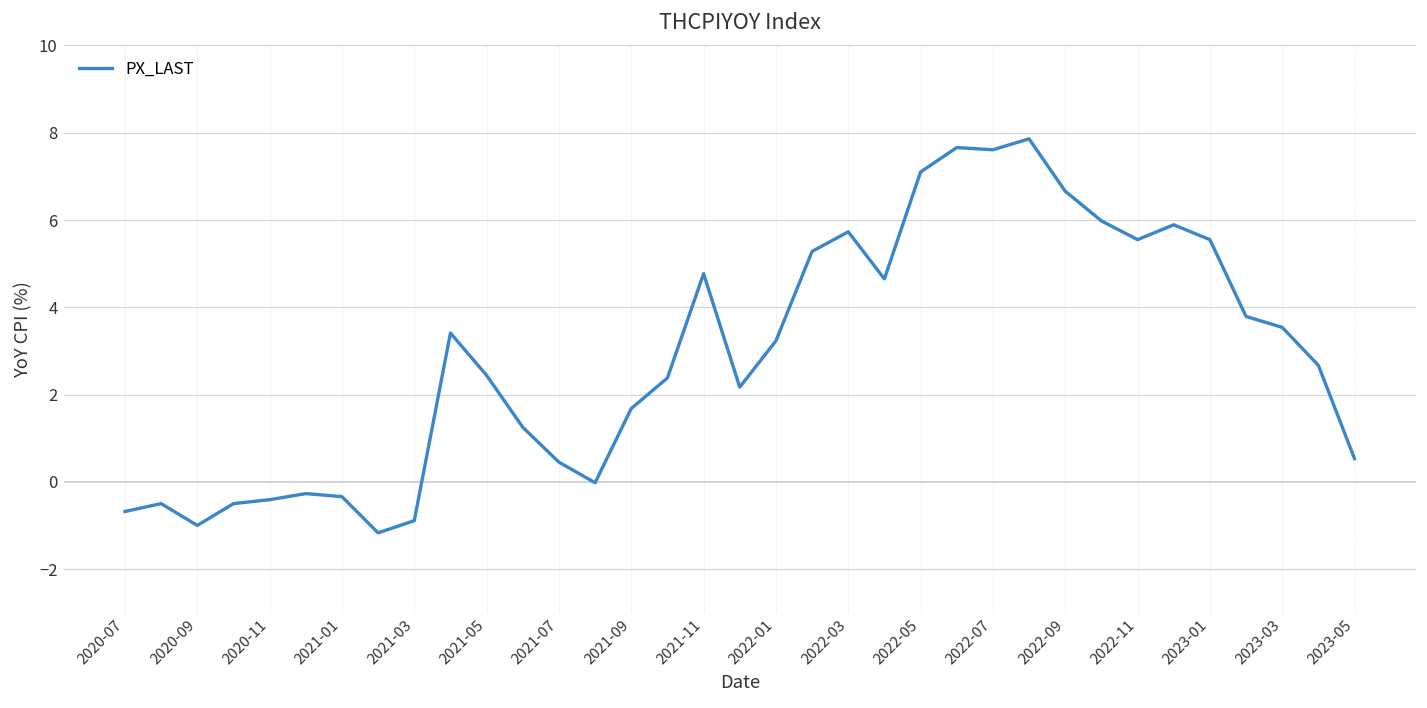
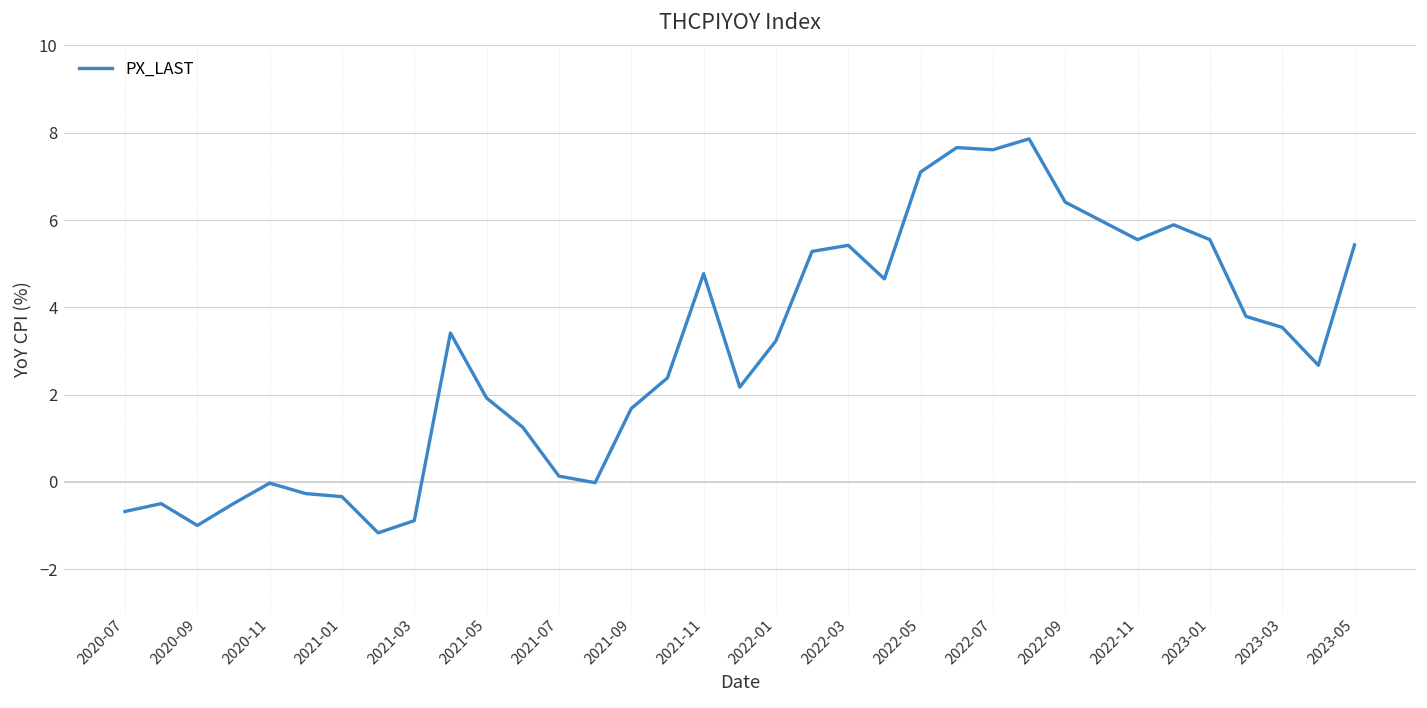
  {
    "2020-07": -0.7,
    "2020-09": -1.0,
-   "2020-11": -0.4,
+   "2020-11": 0.0,
    "2021-01": -0.3,
    "2021-03": -0.9,
-   "2021-05": 2.4,
-   "2021-07": 0.5,
+   "2021-05": 1.9,
+   "2021-07": 0.1,
    "2021-09": 1.7,
    "2021-11": 4.8,
    "2022-01": 3.2,
-   "2022-03": 5.7,
+   "2022-03": 5.4,
    "2022-05": 7.1,
    "2022-07": 7.6,
-   "2022-09": 6.7,
+   "2022-09": 6.4,
    "2022-11": 5.6,
    "2023-01": 5.6,
    "2023-03": 3.5,
-   "2023-05": 0.5
+   "2023-05": 5.4
  }
